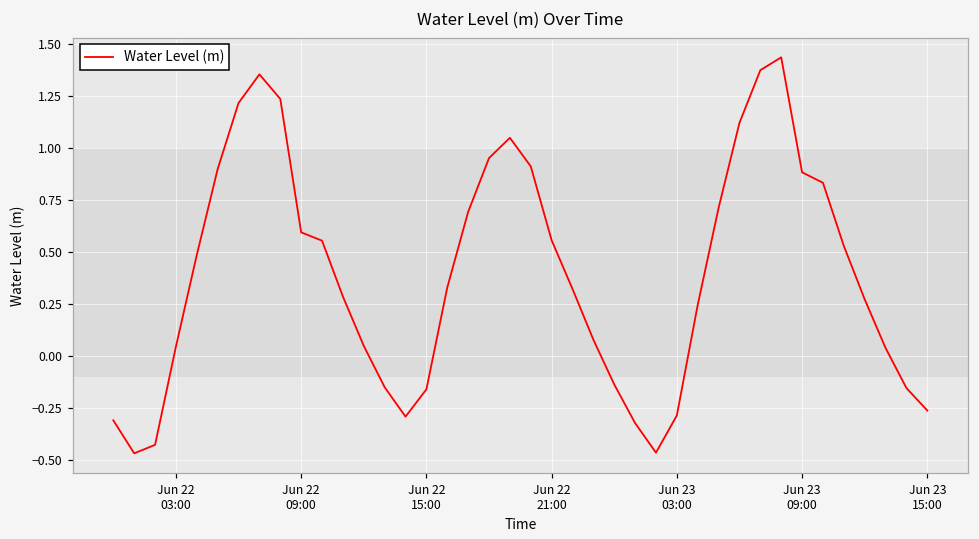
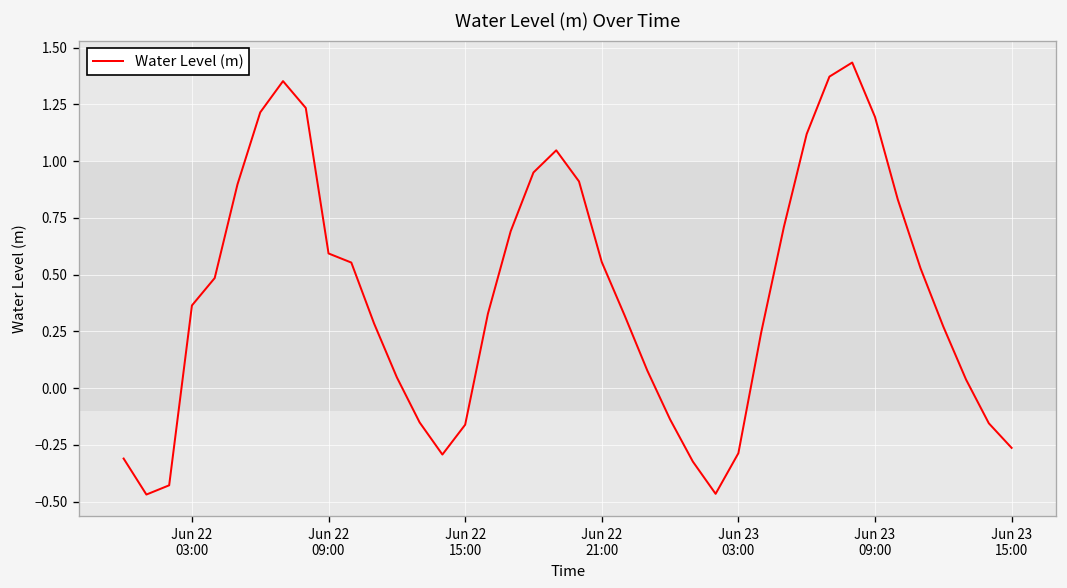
  {
-   "Jun 22 03:00": 0.04,
+   "Jun 22 03:00": 0.36,
    "Jun 22 09:00": 0.59,
    "Jun 22 15:00": -0.16,
    "Jun 22 21:00": 0.56,
    "Jun 23 03:00": -0.29,
-   "Jun 23 09:00": 0.88,
+   "Jun 23 09:00": 1.19,
    "Jun 23 15:00": -0.26
  }
